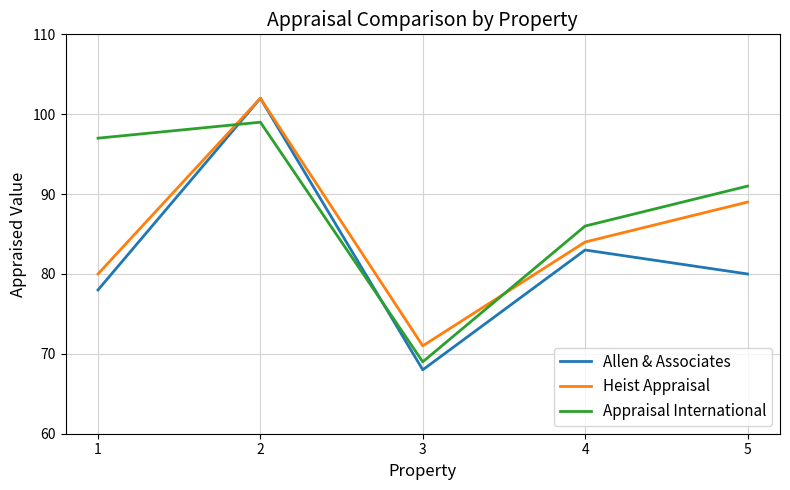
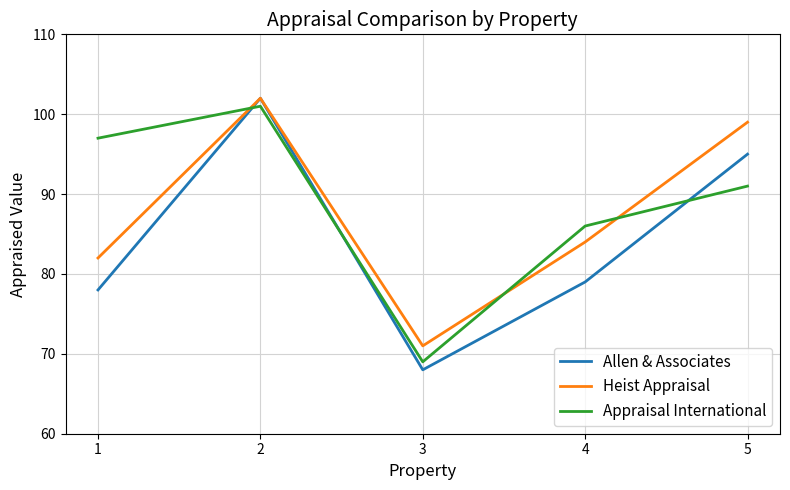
  {
    "Allen & Associates": {
      "1": 78,
      "3": 68,
-     "4": 83,
-     "5": 80
+     "4": 79,
+     "5": 95
    },
    "Heist Appraisal": {
-     "1": 80,
+     "1": 82,
      "3": 71,
      "4": 84,
-     "5": 89
+     "5": 99
    },
    "Appraisal International": {
      "1": 97,
-     "2": 99,
+     "2": 101,
      "3": 69,
      "4": 86,
      "5": 91
    }
  }
